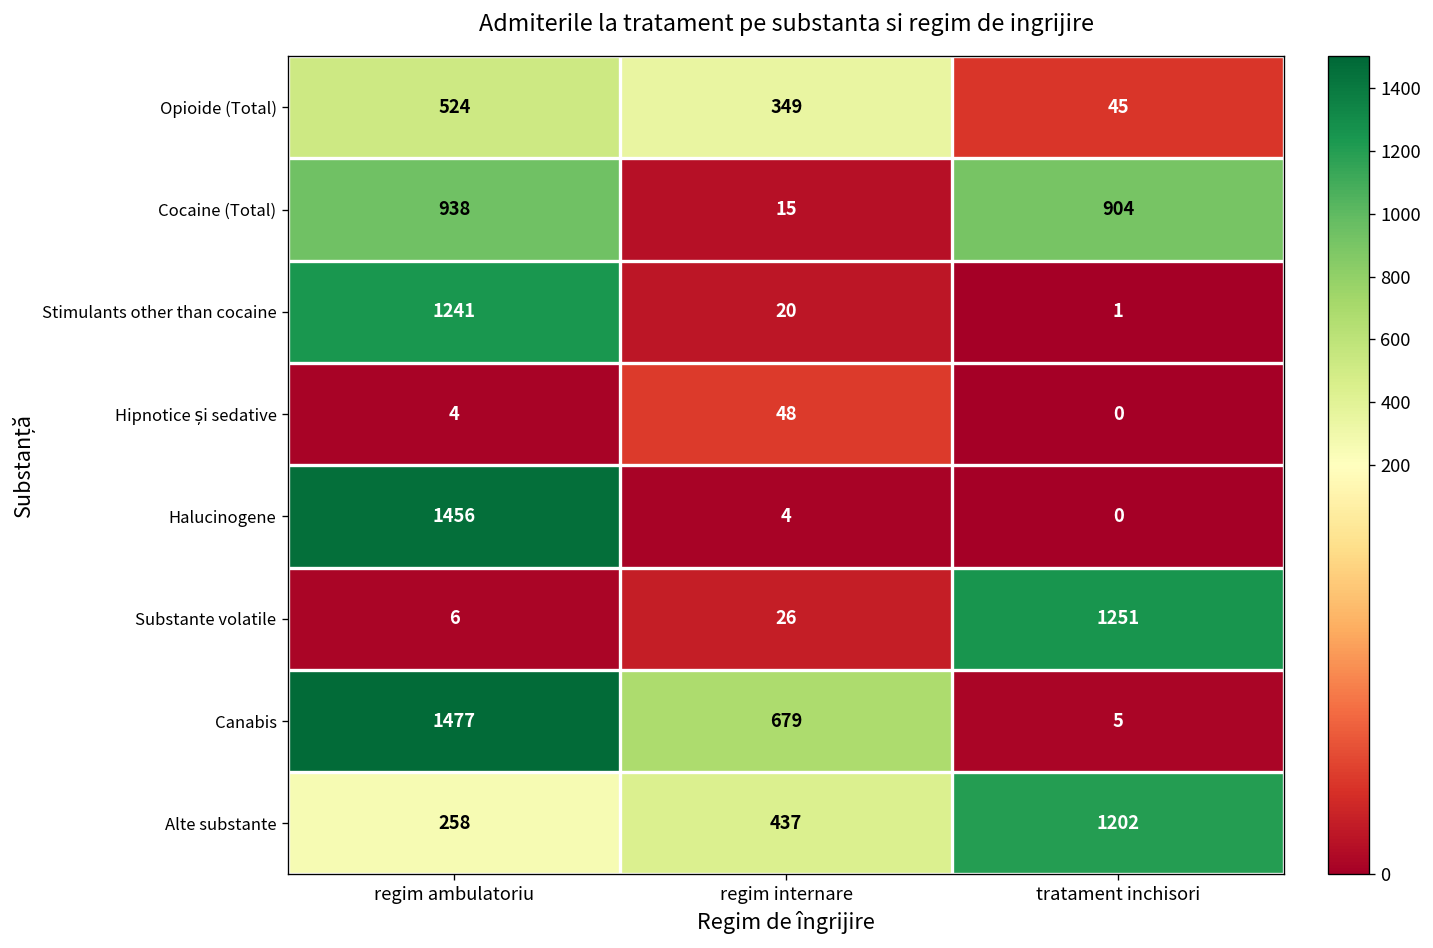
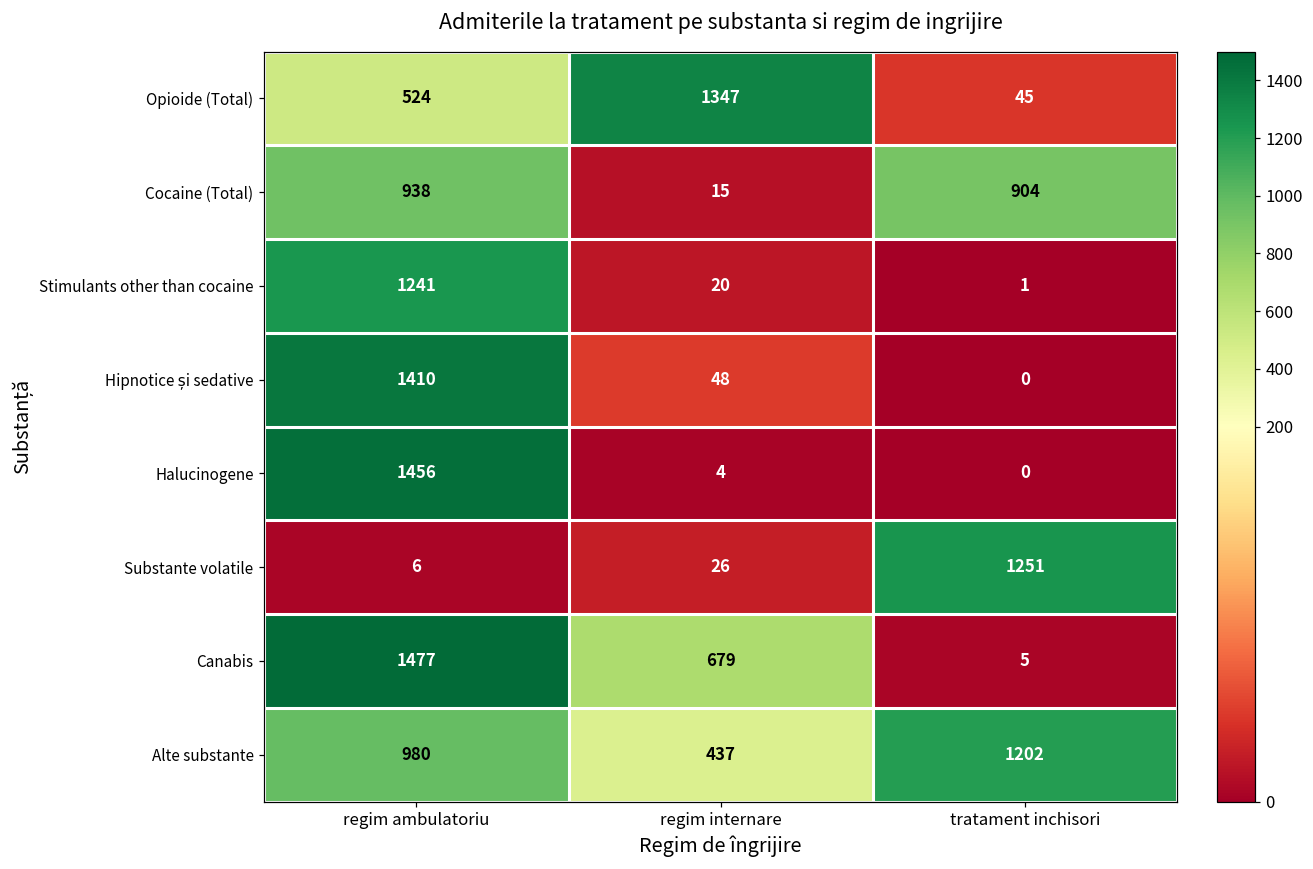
  {
    "Opioide (Total)": {
      "regim ambulatoriu": 524,
-     "regim internare": 349,
+     "regim internare": 1347,
      "tratament inchisori": 45
    },
    "Cocaine (Total)": {
      "regim ambulatoriu": 938,
      "regim internare": 15,
      "tratament inchisori": 904
    },
    "Stimulants other than cocaine": {
      "regim ambulatoriu": 1241,
      "regim internare": 20,
      "tratament inchisori": 1
    },
    "Hipnotice și sedative": {
-     "regim ambulatoriu": 4,
+     "regim ambulatoriu": 1410,
      "regim internare": 48,
      "tratament inchisori": 0
    },
    "Halucinogene": {
      "regim ambulatoriu": 1456,
      "regim internare": 4,
      "tratament inchisori": 0
    },
    "Substante volatile": {
      "regim ambulatoriu": 6,
      "regim internare": 26,
      "tratament inchisori": 1251
    },
    "Canabis": {
      "regim ambulatoriu": 1477,
      "regim internare": 679,
      "tratament inchisori": 5
    },
    "Alte substante": {
-     "regim ambulatoriu": 258,
+     "regim ambulatoriu": 980,
      "regim internare": 437,
      "tratament inchisori": 1202
    }
  }
